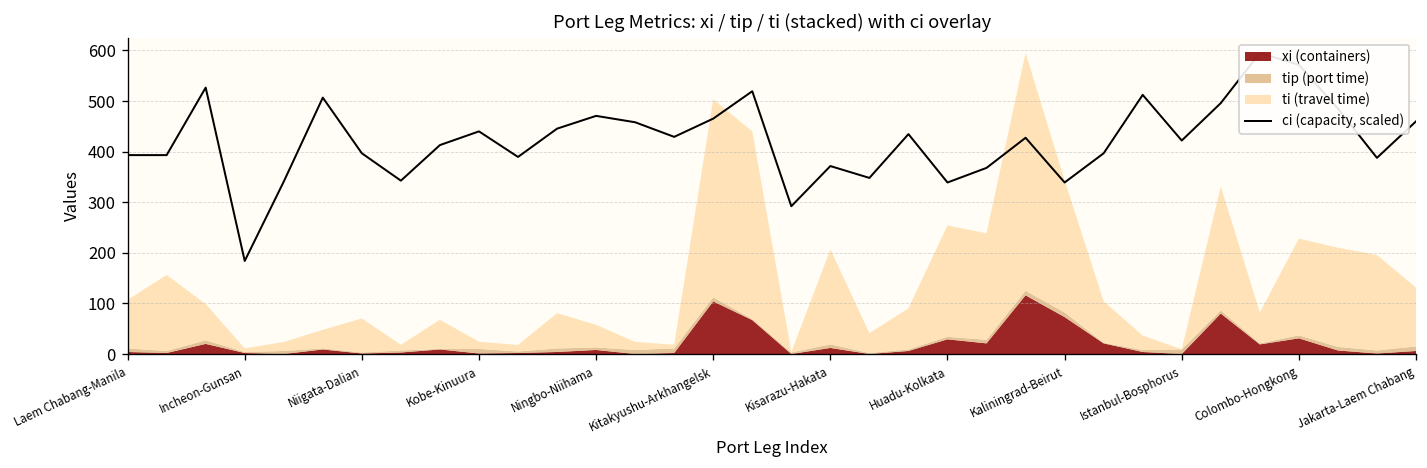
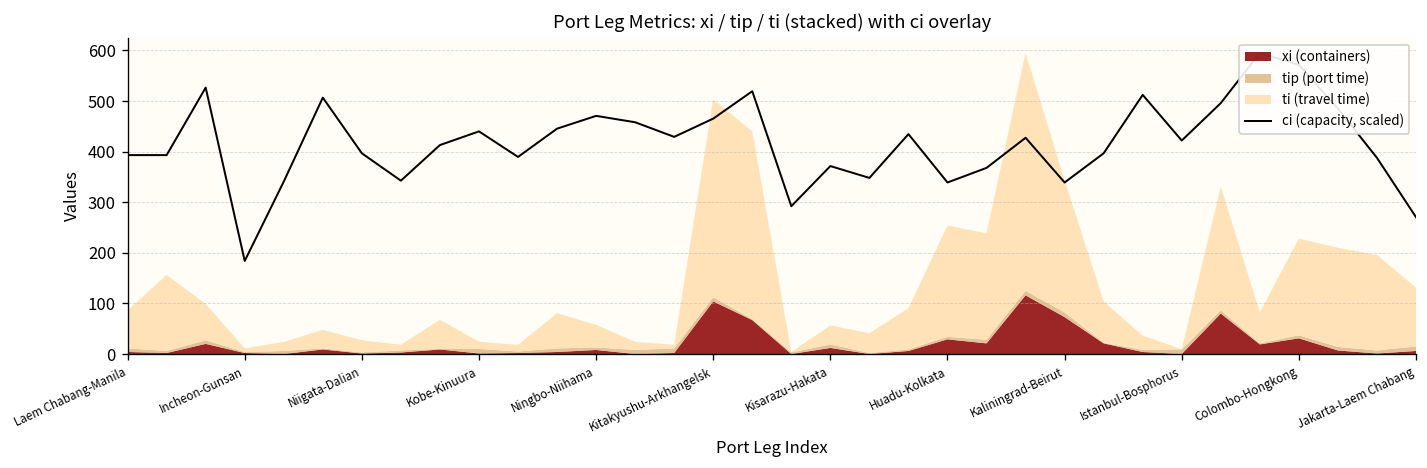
  {
    "ci (capacity, scaled)": {
      "Laem Chabang-Manila": 390,
      "Incheon-Gunsan": 180,
      "Niigata-Dalian": 400,
      "Kobe-Kinuura": 440,
      "Ningbo-Niihama": 470,
      "Kitakyushu-Arkhangelsk": 470,
      "Kisarazu-Hakata": 370,
      "Huadu-Kolkata": 340,
      "Istanbul-Bosphorus": 420,
-     "Jakarta-Laem Chabang": 460
+     "Jakarta-Laem Chabang": 270
    },
    "xi (containers)": {
      "Kitakyushu-Arkhangelsk": 100,
      "Kisarazu-Hakata": 10,
      "Kaliningrad-Beirut": 70,
      "Istanbul-Bosphorus": 0,
      "Jakarta-Laem Chabang": 10
    },
    "tip (port time)": {
      "Laem Chabang-Manila": 10,
      "Kobe-Kinuura": 10,
      "Kitakyushu-Arkhangelsk": 10,
      "Kisarazu-Hakata": 10,
      "Kaliningrad-Beirut": 10,
      "Jakarta-Laem Chabang": 10
    },
    "ti (travel time)": {
-     "Laem Chabang-Manila": 100,
+     "Laem Chabang-Manila": 80,
      "Incheon-Gunsan": 10,
-     "Niigata-Dalian": 70,
+     "Niigata-Dalian": 20,
      "Kobe-Kinuura": 10,
      "Ningbo-Niihama": 40,
      "Kitakyushu-Arkhangelsk": 390,
-     "Kisarazu-Hakata": 190,
+     "Kisarazu-Hakata": 40,
      "Huadu-Kolkata": 220,
      "Colombo-Hongkong": 190,
      "Jakarta-Laem Chabang": 120
    }
  }
